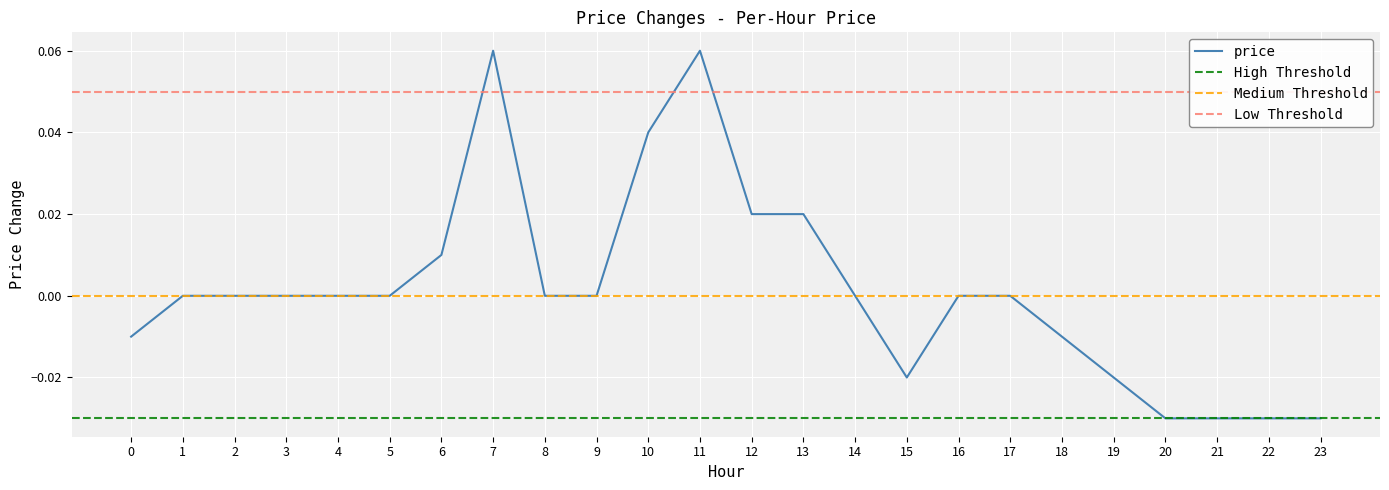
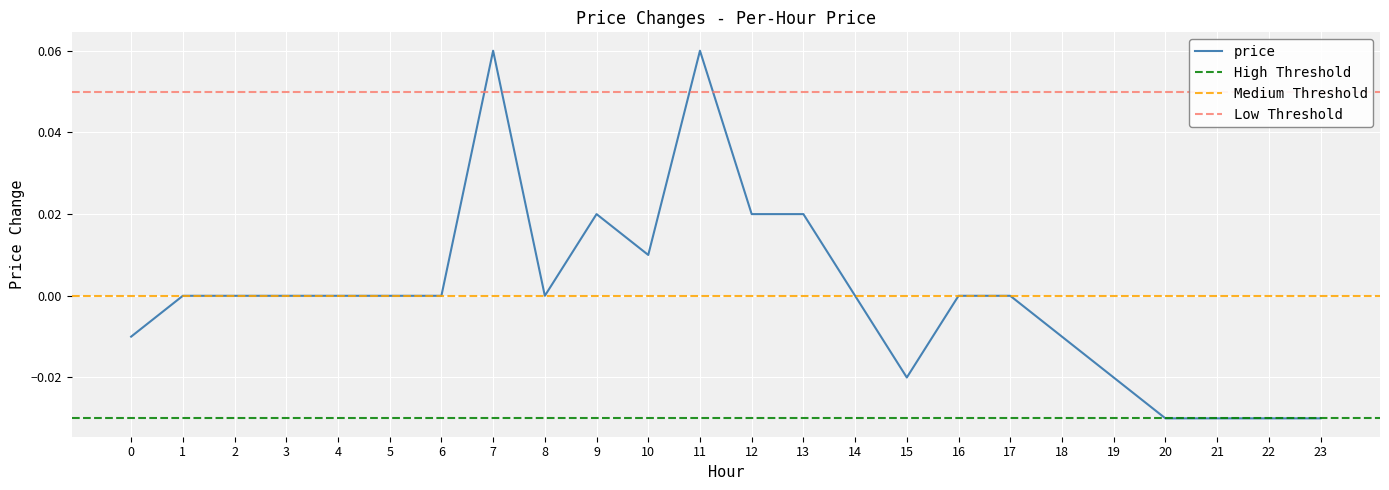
  {
    "0": -0.01,
    "1": 0.00,
    "2": 0.00,
    "3": 0.00,
    "4": 0.00,
    "5": 0.00,
-   "6": 0.01,
+   "6": 0.00,
    "7": 0.06,
    "8": 0.00,
-   "9": 0.00,
-   "10": 0.04,
+   "9": 0.02,
+   "10": 0.01,
    "11": 0.06,
    "12": 0.02,
    "13": 0.02,
    "14": 0.00,
    "15": -0.02,
    "16": 0.00,
    "17": 0.00,
    "18": -0.01,
    "19": -0.02,
    "20": -0.03,
    "21": -0.03,
    "22": -0.03,
    "23": -0.03
  }
